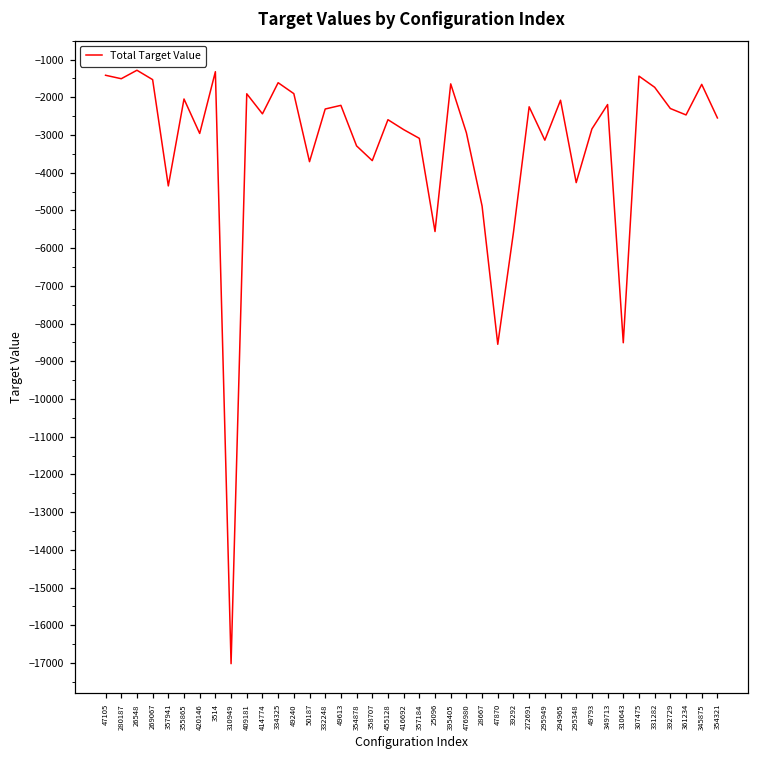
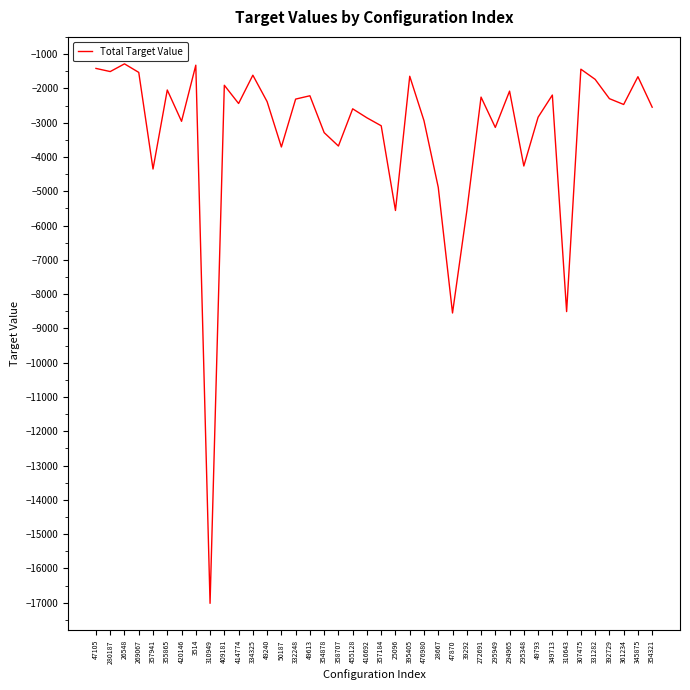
  {
    "47105": -1400,
    "280187": -1500,
    "26548": -1300,
    "269067": -1500,
    "357941": -4400,
    "355865": -2000,
    "420146": -3000,
    "3514": -1300,
    "310949": -17000,
    "409181": -1900,
    "414774": -2400,
    "334325": -1600,
-   "49240": -1900,
+   "49240": -2400,
    "50187": -3700,
    "332248": -2300,
    "49613": -2200,
    "354878": -3300,
    "358707": -3700,
    "455128": -2600,
    "416692": -2900,
    "357184": -3100,
    "25096": -5600,
    "395405": -1600,
    "476980": -2900,
    "28667": -4900,
    "47870": -8600,
    "39292": -5600,
    "272691": -2300,
    "295949": -3100,
    "294965": -2100,
    "295348": -4300,
    "49793": -2800,
    "349713": -2200,
    "310643": -8500,
    "307475": -1400,
    "331282": -1700,
    "392729": -2300,
    "361234": -2500,
    "345875": -1700,
    "354321": -2500
  }
